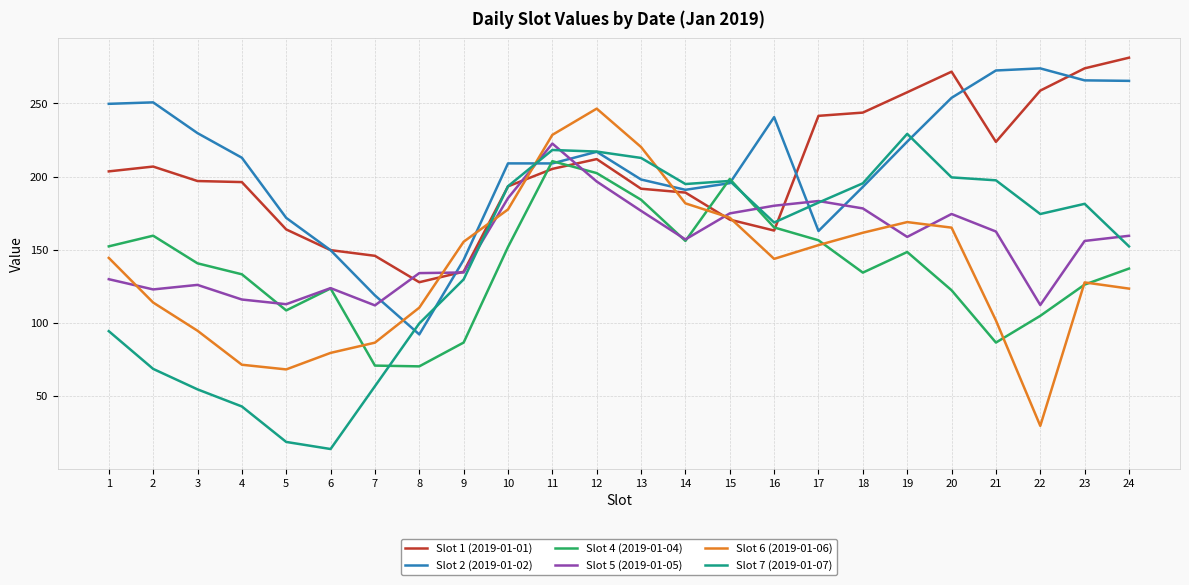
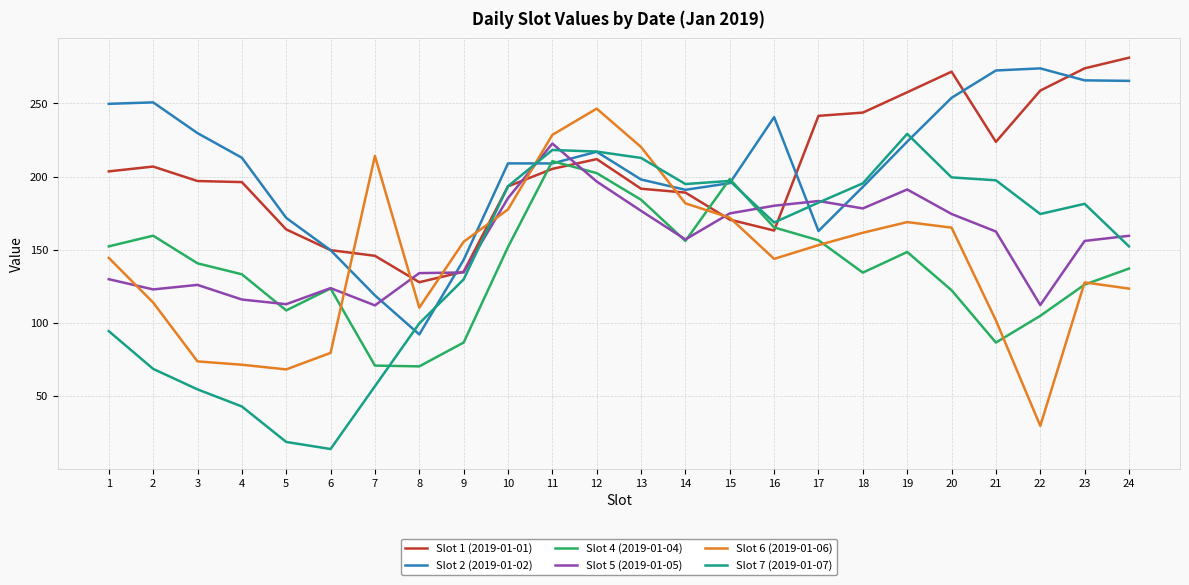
  {
    "Slot 1 (2019-01-01)": {
      "1": 204,
      "2": 207,
      "3": 197,
      "4": 196,
      "5": 164,
      "7": 146,
      "8": 128,
      "11": 205,
      "12": 212,
      "13": 192,
      "14": 189,
      "16": 163,
      "17": 241,
      "18": 244,
      "19": 258,
      "20": 272,
      "21": 224,
      "22": 259,
      "23": 274,
      "24": 281
    },
    "Slot 2 (2019-01-02)": {
      "1": 250,
      "2": 251,
      "3": 230,
      "4": 213,
      "5": 172,
      "7": 119,
      "8": 92,
      "9": 143,
      "10": 209,
      "13": 198,
      "14": 191,
      "16": 241,
      "17": 163,
      "18": 193,
      "19": 224,
      "20": 254,
      "21": 273,
      "22": 274,
      "23": 266,
      "24": 265
    },
    "Slot 5 (2019-01-05)": {
      "1": 130,
      "2": 123,
      "3": 126,
      "4": 116,
      "5": 113,
      "7": 112,
      "8": 134,
      "10": 185,
      "11": 223,
      "12": 197,
      "13": 177,
      "15": 175,
      "16": 180,
      "18": 178,
-     "19": 159,
+     "19": 191,
      "20": 174,
      "21": 162,
      "22": 112,
      "23": 156,
      "24": 159
    },
    "Slot 6 (2019-01-06)": {
      "1": 144,
      "2": 114,
-     "3": 95,
+     "3": 74,
      "4": 71,
      "5": 68,
      "6": 79,
-     "7": 86,
+     "7": 214,
      "8": 110,
      "9": 155,
      "10": 177,
      "11": 228,
      "12": 246,
      "13": 220,
      "14": 182,
      "16": 144,
      "17": 153,
      "18": 162,
      "19": 169,
      "20": 165,
      "21": 102,
      "22": 29,
      "24": 123
    }
  }
